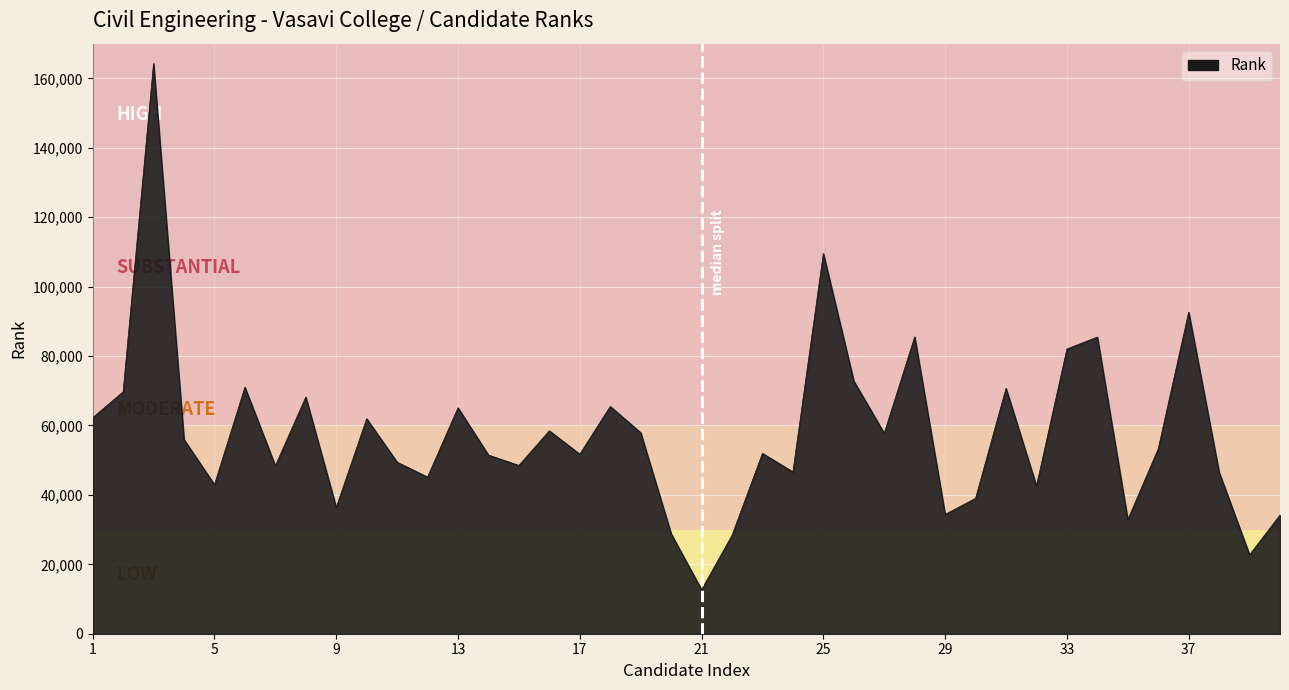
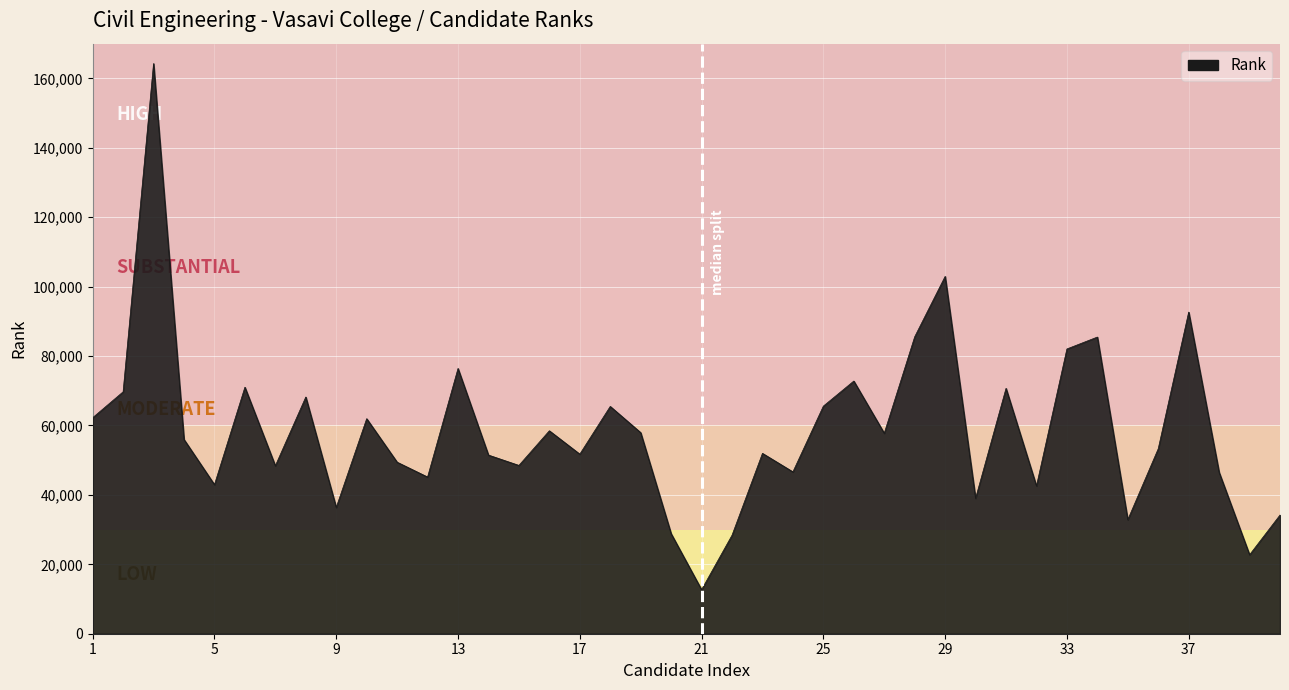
  {
    "1": "62,000",
    "5": "43,000",
    "9": "36,000",
-   "13": "65,000",
+   "13": "76,000",
    "17": "52,000",
    "21": "13,000",
-   "25": "110,000",
-   "29": "34,000",
+   "25": "66,000",
+   "29": "103,000",
    "33": "82,000",
    "37": "93,000"
  }
